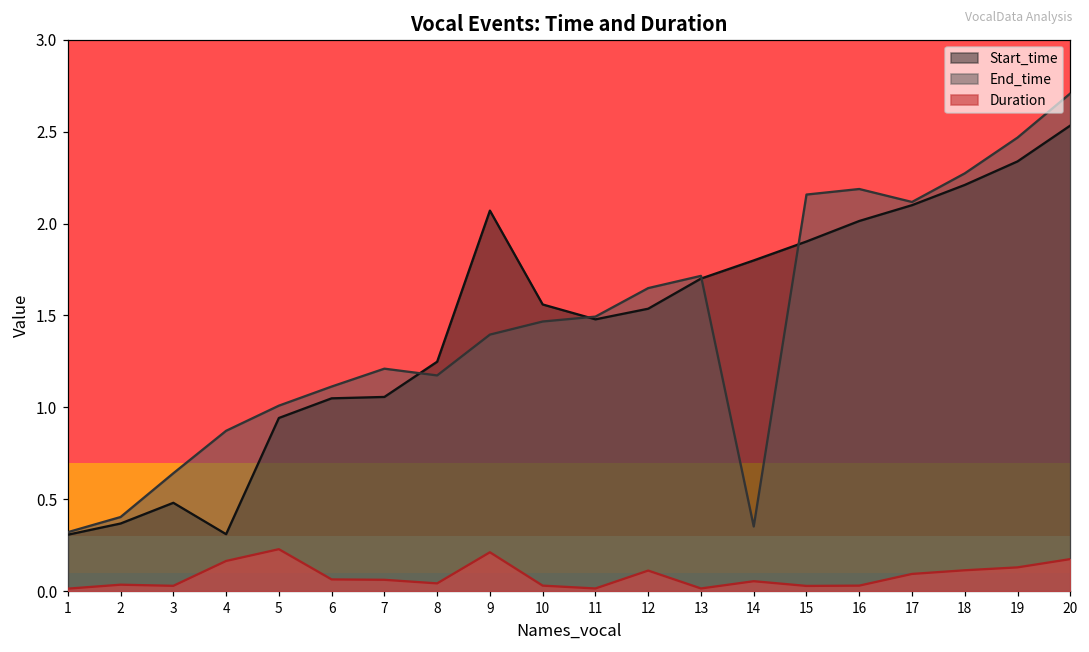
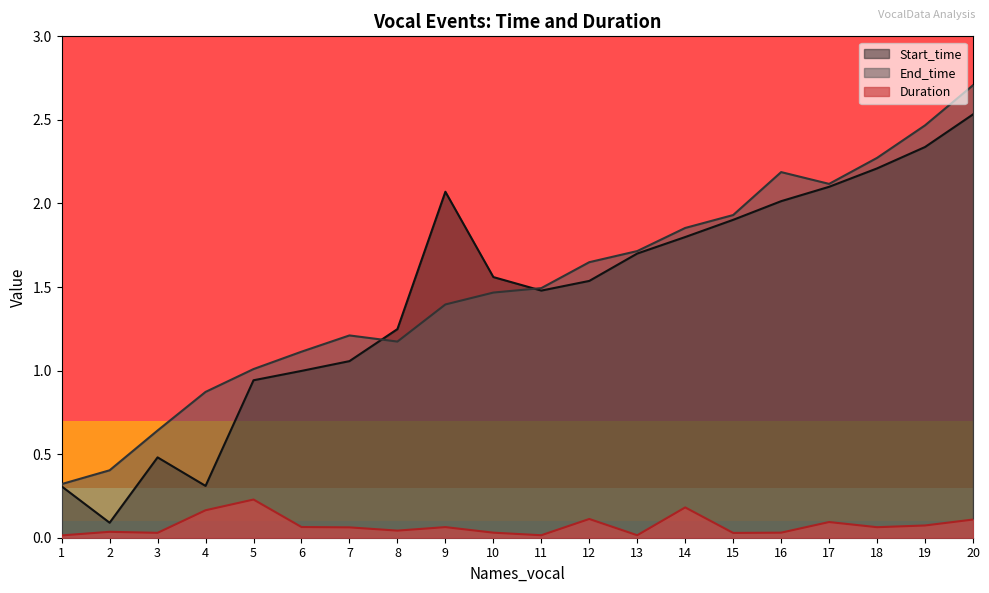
  {
    "Start_time": {
-     "2": 0.37,
+     "2": 0.09,
      "3": 0.48,
      "4": 0.31,
      "5": 0.94,
-     "6": 1.05,
+     "6": 1.00,
      "7": 1.06,
      "8": 1.25,
      "9": 2.07,
      "10": 1.56,
      "12": 1.54,
      "14": 1.80,
      "15": 1.90,
      "16": 2.01,
      "17": 2.10,
      "18": 2.21,
      "19": 2.34,
      "20": 2.53
    },
    "End_time": {
      "2": 0.40,
      "3": 0.64,
      "4": 0.87,
      "5": 1.01,
      "6": 1.11,
      "7": 1.21,
      "8": 1.17,
      "9": 1.40,
      "10": 1.47,
      "12": 1.65,
-     "14": 0.35,
-     "15": 2.16,
+     "14": 1.85,
+     "15": 1.93,
      "16": 2.19,
      "17": 2.12,
      "18": 2.27,
      "19": 2.47,
      "20": 2.71
    },
    "Duration": {
      "1": 0.01,
      "2": 0.04,
      "3": 0.03,
      "4": 0.16,
      "5": 0.23,
      "6": 0.06,
      "7": 0.06,
      "8": 0.04,
-     "9": 0.21,
+     "9": 0.06,
      "10": 0.03,
      "11": 0.01,
      "12": 0.11,
      "13": 0.01,
-     "14": 0.05,
+     "14": 0.18,
      "15": 0.03,
      "16": 0.03,
      "17": 0.09,
-     "18": 0.11,
-     "19": 0.13,
-     "20": 0.17
+     "18": 0.06,
+     "19": 0.07,
+     "20": 0.11
    }
  }
